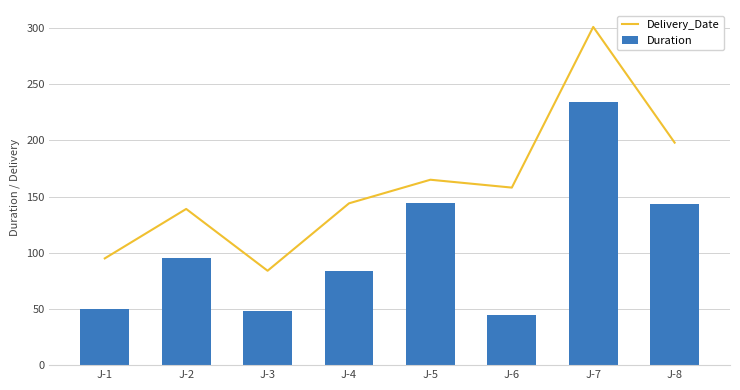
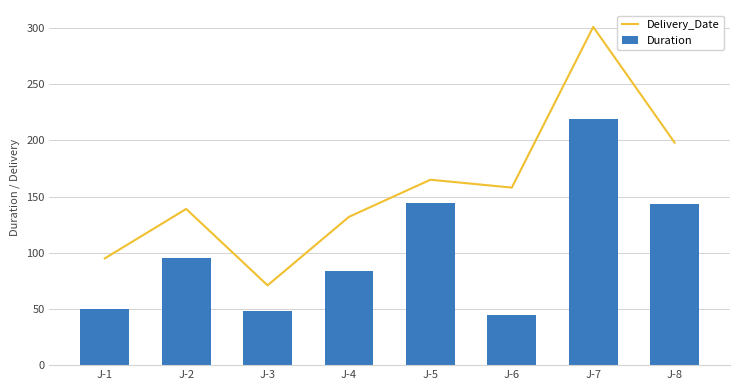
  {
    "Delivery_Date": {
      "J-1": 95,
      "J-2": 139,
-     "J-3": 84,
-     "J-4": 144,
+     "J-3": 71,
+     "J-4": 132,
      "J-5": 165,
      "J-6": 158,
      "J-7": 301,
      "J-8": 198
    },
    "Duration": {
      "J-1": 50,
      "J-2": 95,
      "J-3": 48,
      "J-4": 84,
      "J-5": 144,
      "J-6": 45,
-     "J-7": 234,
+     "J-7": 219,
      "J-8": 143
    }
  }
